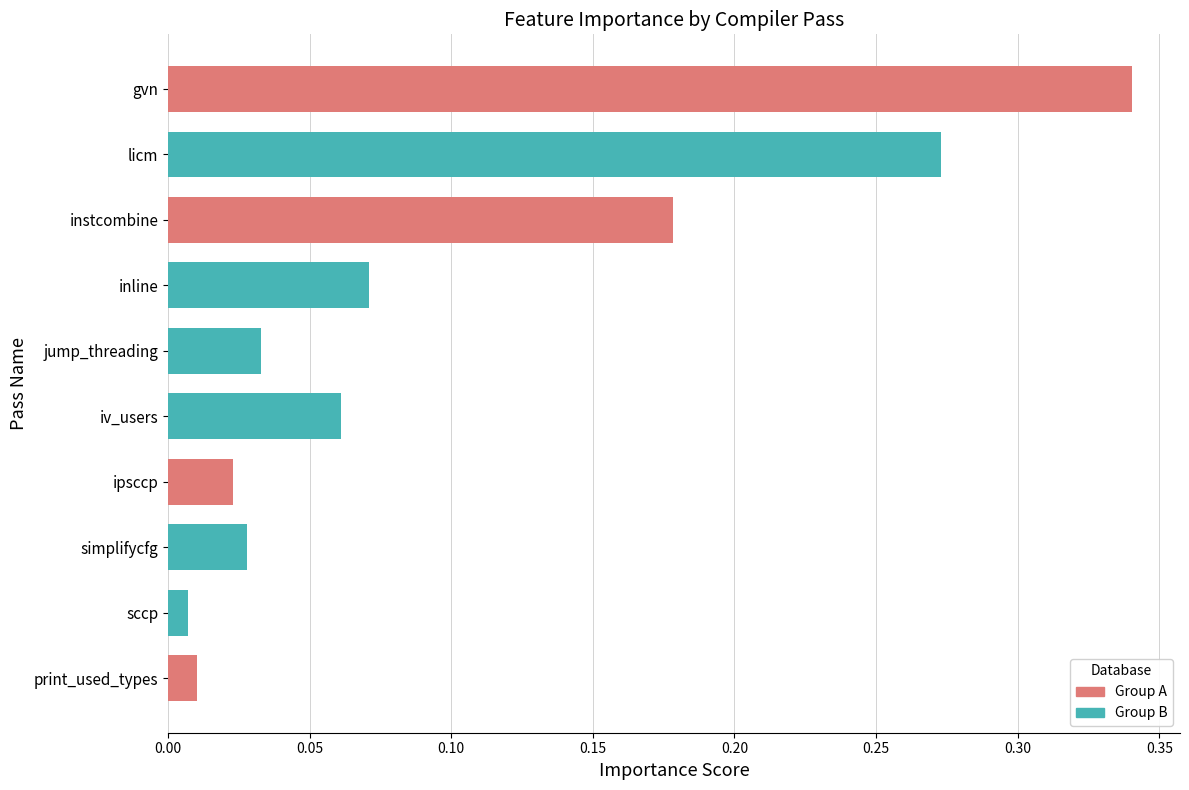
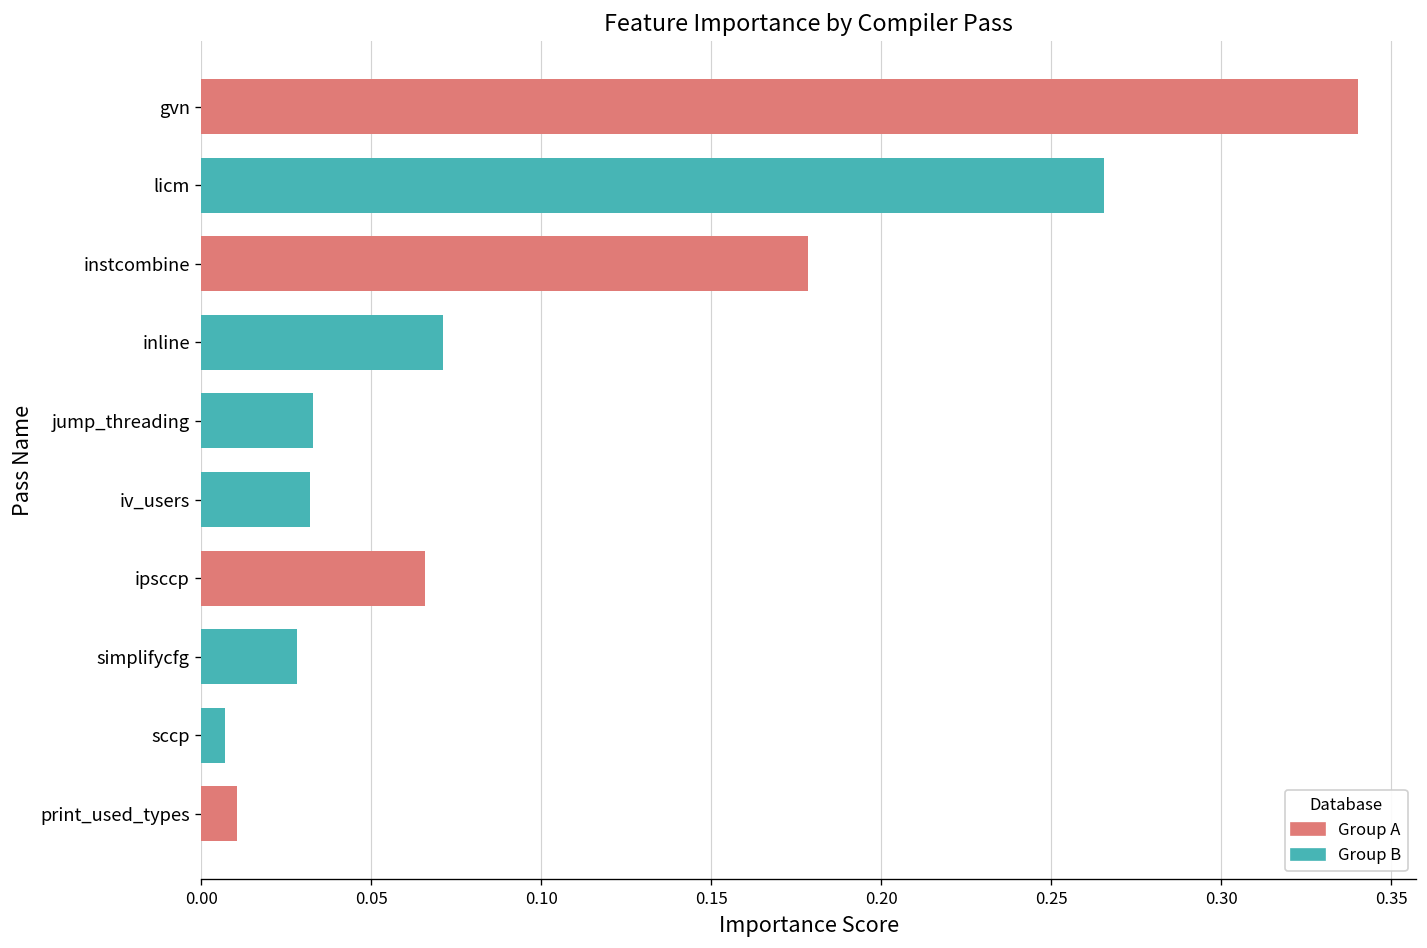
  {
    "gvn": 0.340,
-   "licm": 0.273,
+   "licm": 0.266,
    "instcombine": 0.178,
    "inline": 0.071,
    "jump_threading": 0.033,
-   "iv_users": 0.061,
-   "ipsccp": 0.023,
+   "iv_users": 0.032,
+   "ipsccp": 0.066,
    "simplifycfg": 0.028,
    "sccp": 0.007,
    "print_used_types": 0.010
  }
